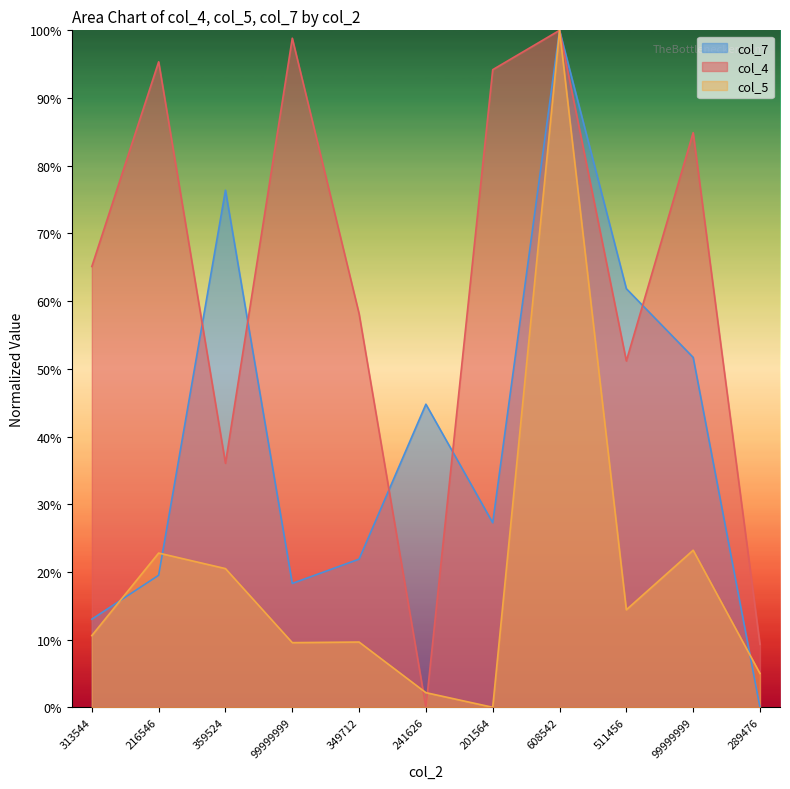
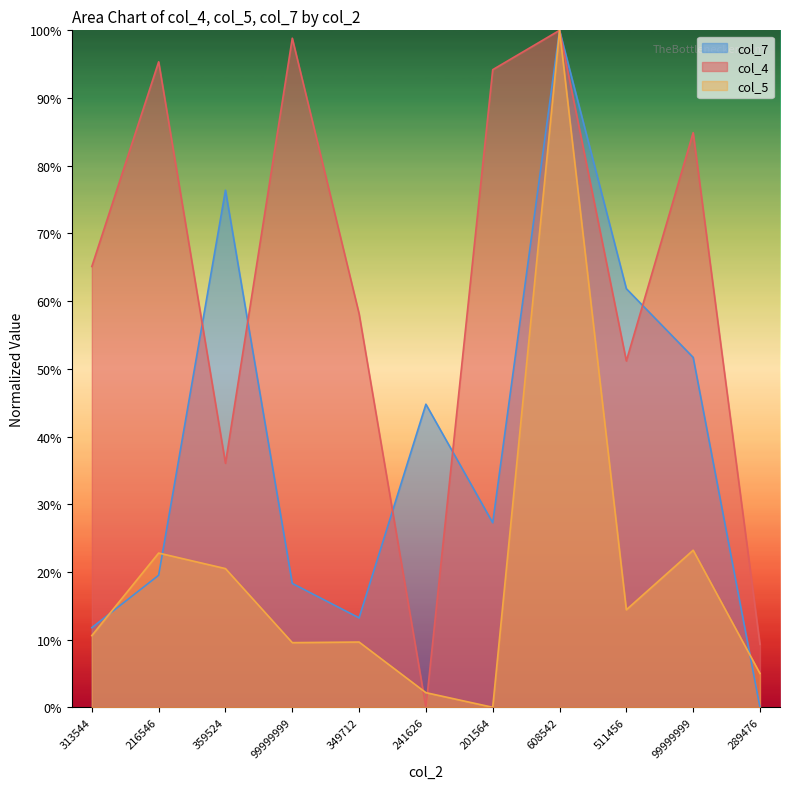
  {
    "col_7": {
-     "313544": "13%",
+     "313544": "12%",
      "216546": "20%",
      "359524": "76%",
-     "349712": "22%",
+     "349712": "13%",
      "241626": "45%",
      "201564": "27%",
      "511456": "62%",
      "289476": "0%"
    }
  }
